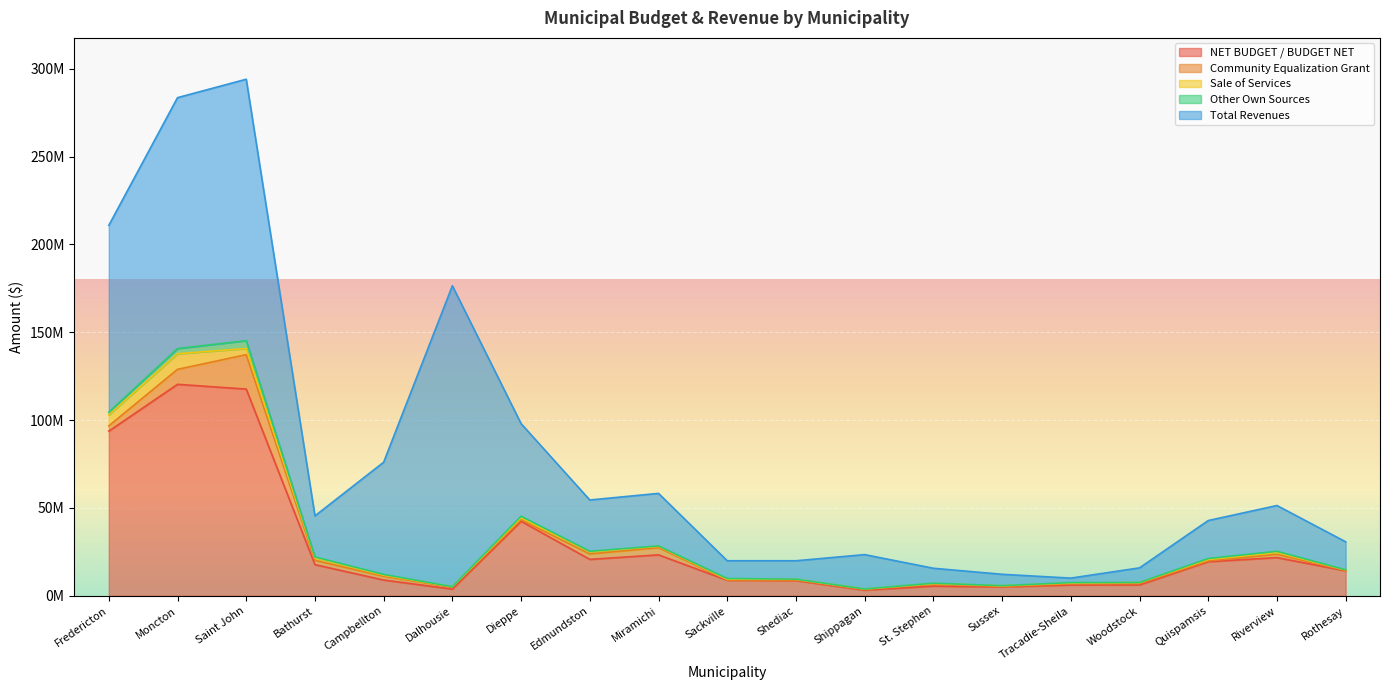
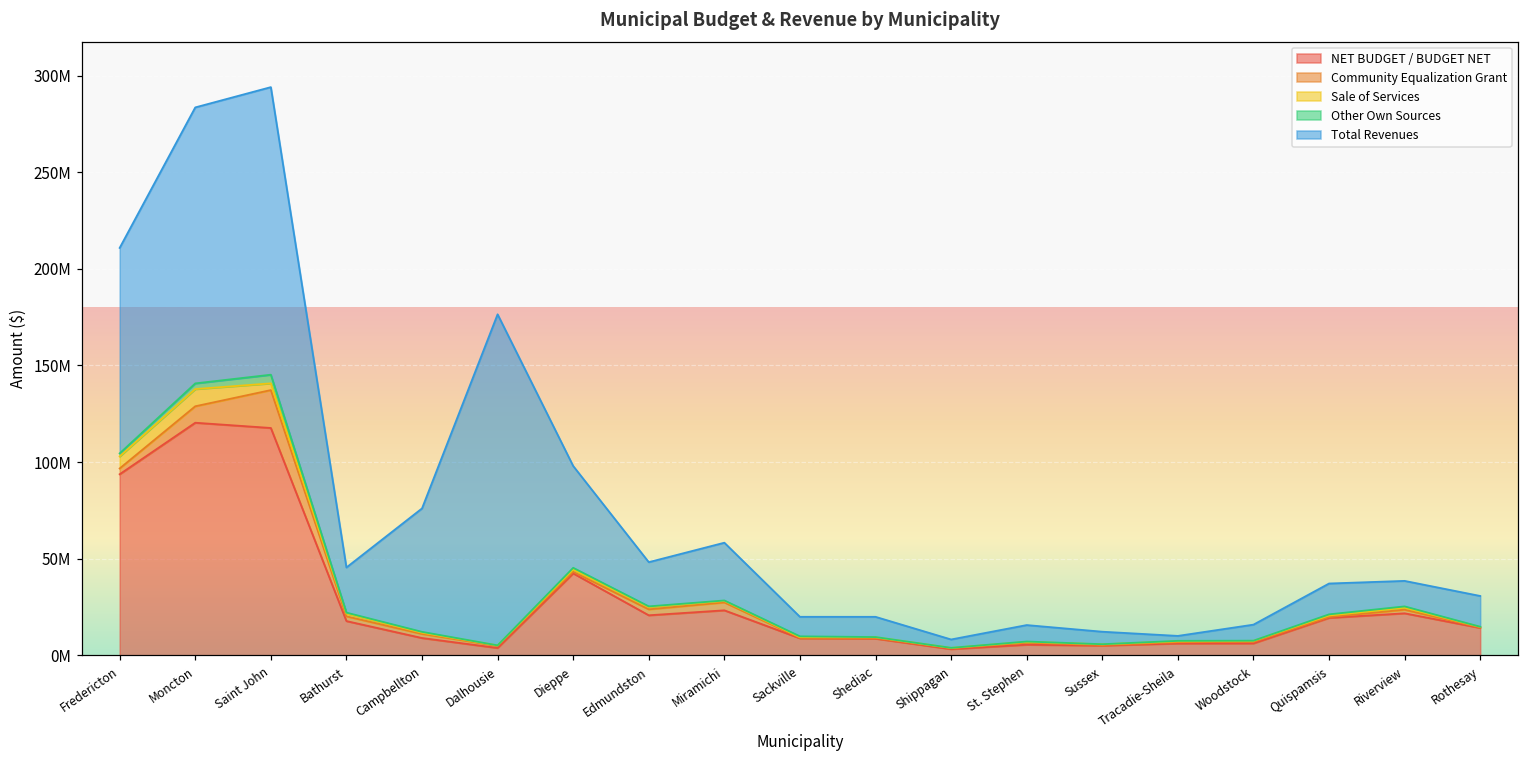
  {
    "Other Own Sources": {
      "Fredericton": 2000000,
      "Moncton": 3000000,
      "Saint John": 4000000
    },
    "Total Revenues": {
      "Fredericton": 106000000,
      "Moncton": 143000000,
      "Saint John": 149000000,
      "Bathurst": 23000000,
      "Campbellton": 64000000,
      "Dalhousie": 171000000,
      "Dieppe": 53000000,
-     "Edmundston": 29000000,
+     "Edmundston": 23000000,
      "Miramichi": 30000000,
      "Sackville": 10000000,
      "Shediac": 10000000,
-     "Shippagan": 20000000,
+     "Shippagan": 4000000,
      "St. Stephen": 9000000,
      "Sussex": 6000000,
      "Tracadie-Sheila": 3000000,
      "Woodstock": 8000000,
-     "Quispamsis": 22000000,
-     "Riverview": 26000000,
+     "Quispamsis": 16000000,
+     "Riverview": 13000000,
      "Rothesay": 16000000
    }
  }
